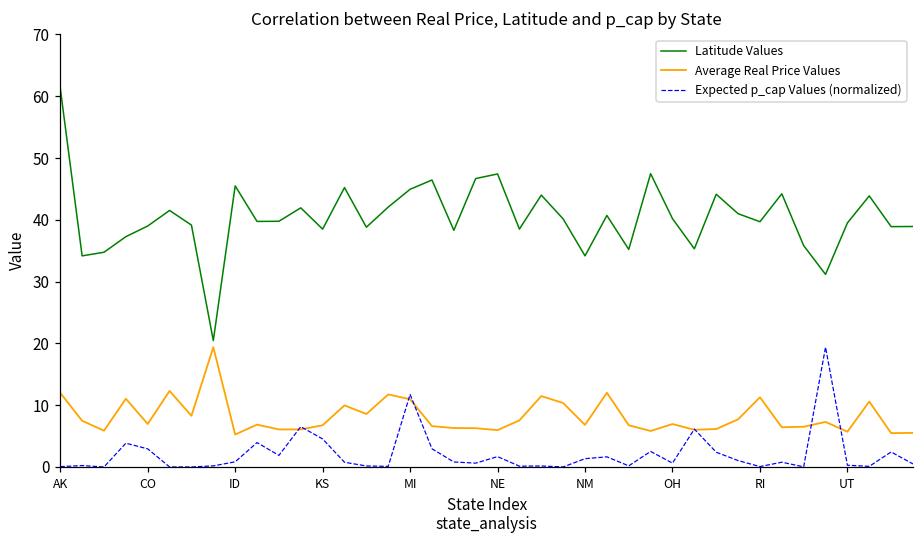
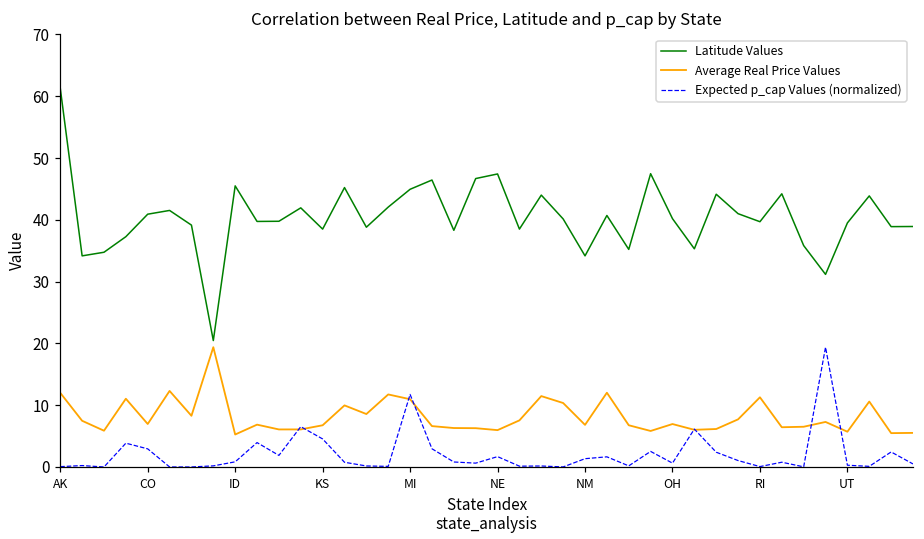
  {
    "Latitude Values": {
      "AK": 61,
-     "CO": 39,
+     "CO": 41,
      "ID": 45,
      "KS": 38,
      "MI": 45,
      "NE": 47,
      "NM": 34,
      "OH": 40,
      "RI": 40,
      "UT": 40
    },
    "Average Real Price Values": {
      "AK": 12,
      "CO": 7,
      "ID": 5,
      "KS": 7,
      "MI": 11,
      "NE": 6,
      "NM": 7,
      "OH": 7,
      "RI": 11,
      "UT": 6
    },
    "Expected p_cap Values (normalized)": {
      "AK": 0,
      "CO": 3,
      "ID": 1,
      "KS": 5,
      "MI": 12,
      "NE": 2,
      "NM": 1,
      "OH": 1,
      "RI": 0,
      "UT": 0
    }
  }
